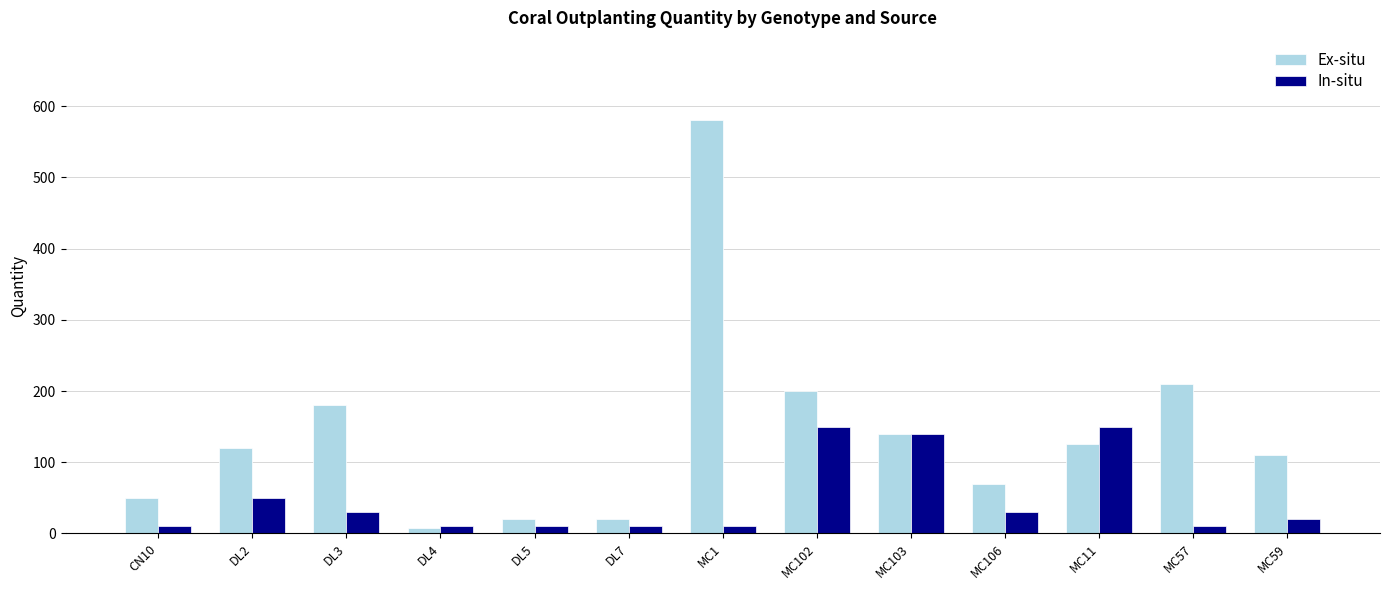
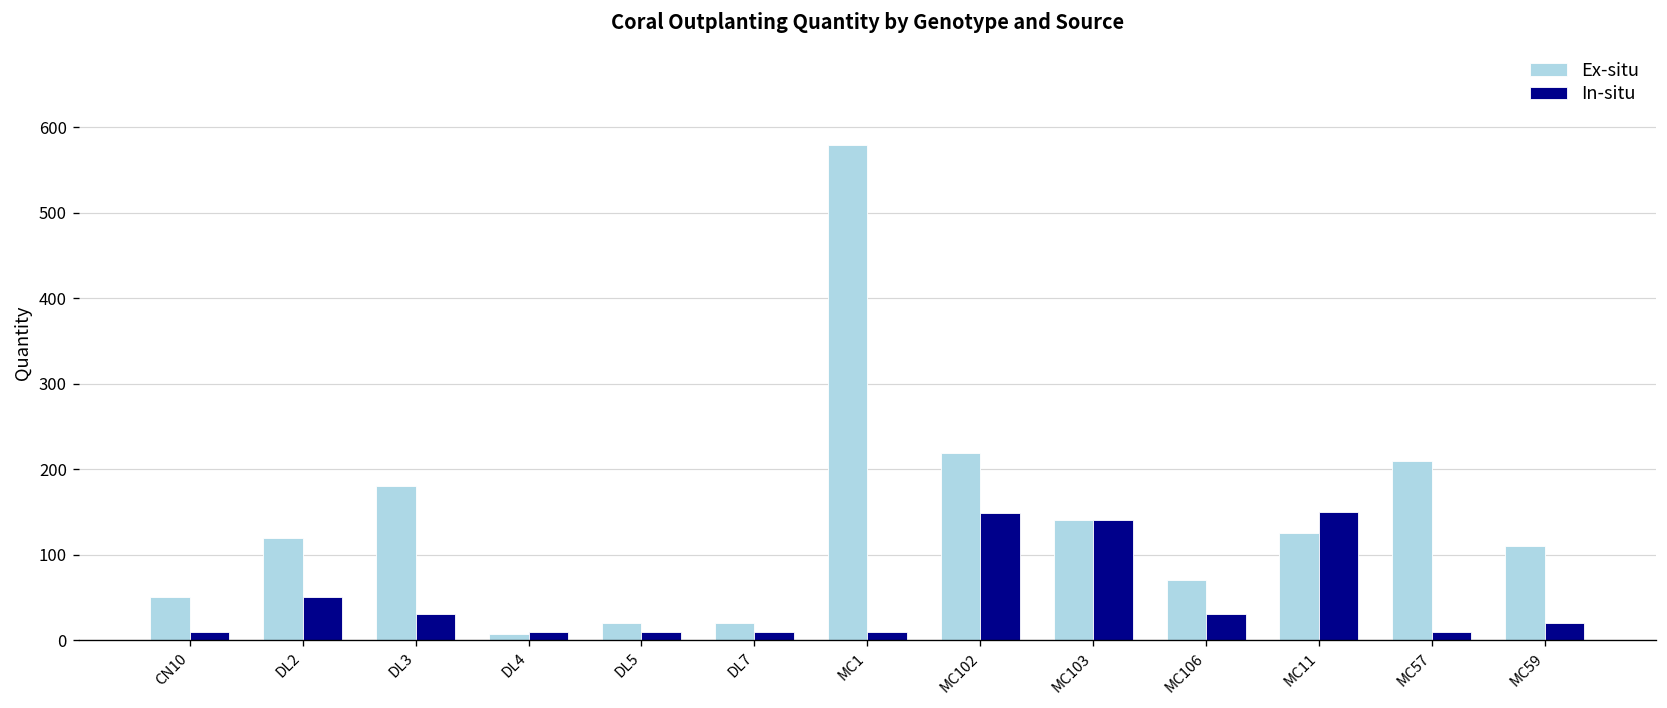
  {
    "Ex-situ": {
      "CN10": 50,
      "DL2": 120,
      "DL3": 180,
      "DL4": 10,
      "DL5": 20,
      "DL7": 20,
      "MC1": 580,
-     "MC102": 200,
+     "MC102": 220,
      "MC103": 140,
      "MC106": 70,
      "MC11": 130,
      "MC57": 210,
      "MC59": 110
    },
    "In-situ": {
      "CN10": 10,
      "DL2": 50,
      "DL3": 30,
      "DL4": 10,
      "DL5": 10,
      "DL7": 10,
      "MC1": 10,
      "MC102": 150,
      "MC103": 140,
      "MC106": 30,
      "MC11": 150,
      "MC57": 10,
      "MC59": 20
    }
  }
